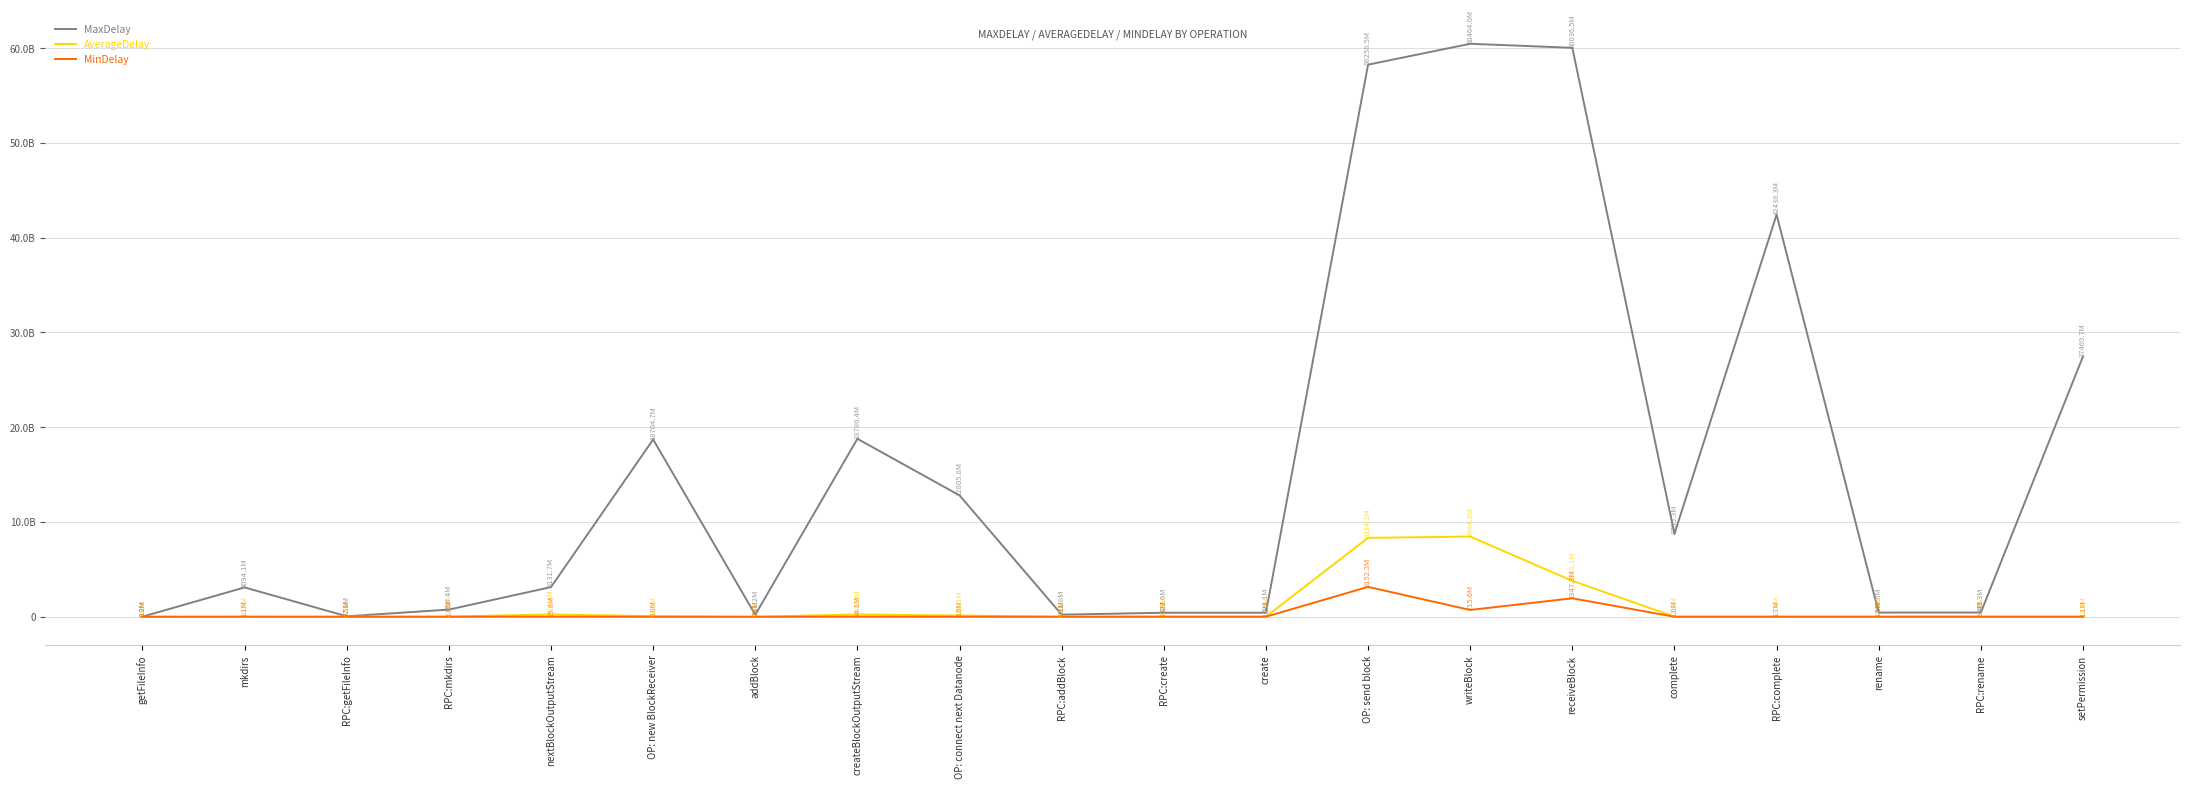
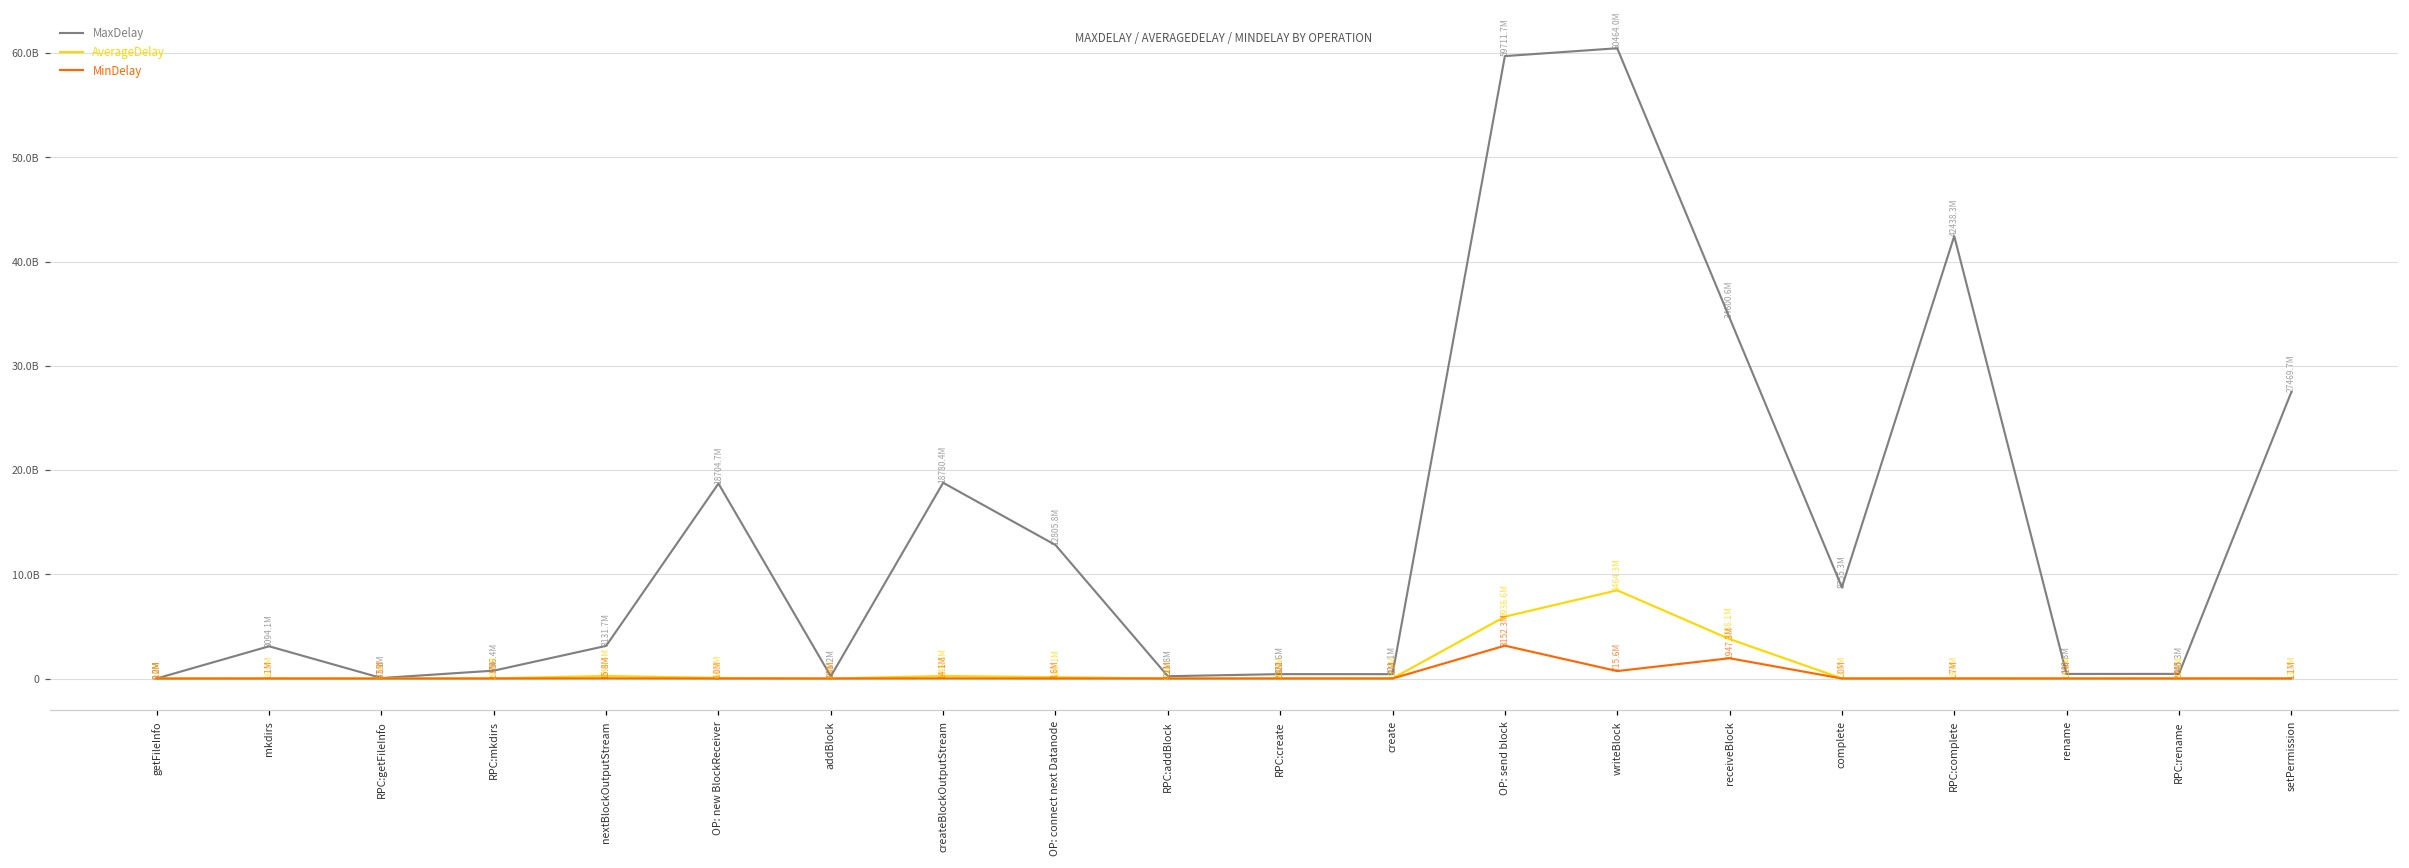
  {
    "MaxDelay": {
      "mkdirs": "3094.1M",
      "nextBlockOutputStream": "3131.7M",
      "OP: new BlockReceiver": "18704.7M",
      "createBlockOutputStream": "18780.4M",
      "OP: connect next Datanode": "12805.8M",
-     "OP: send block": "58258.5M",
+     "OP: send block": "59711.7M",
      "writeBlock": "60464.0M",
-     "receiveBlock": "60036.5M",
+     "receiveBlock": "34600.6M",
      "complete": "8755.3M",
      "RPC:complete": "42438.3M",
      "setPermission": "27469.7M"
    },
    "AverageDelay": {
-     "OP: send block": "8324.2M",
+     "OP: send block": "5936.6M",
      "writeBlock": "8464.3M"
    },
    "MinDelay": {
      "writeBlock": "715.6M"
    }
  }
